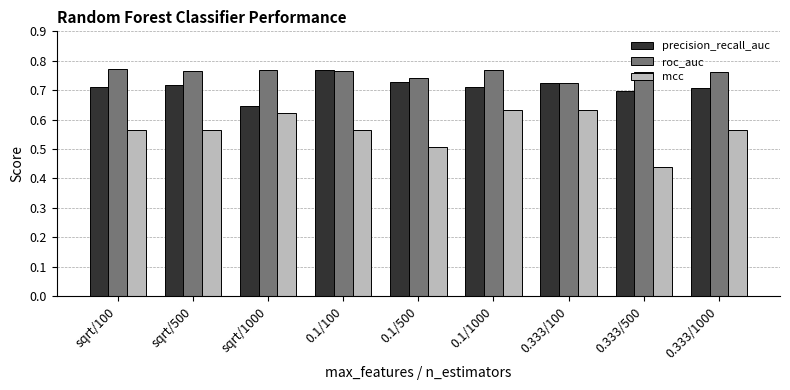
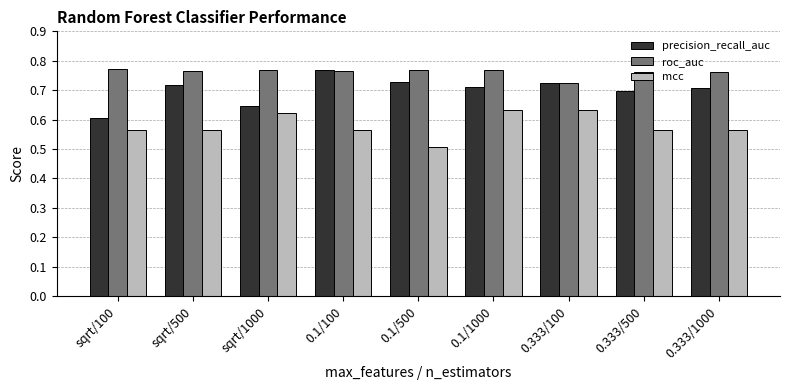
  {
    "precision_recall_auc": {
-     "sqrt/100": 0.71,
+     "sqrt/100": 0.61,
      "sqrt/500": 0.72,
      "sqrt/1000": 0.65,
      "0.1/100": 0.77,
      "0.1/500": 0.73,
      "0.1/1000": 0.71,
      "0.333/100": 0.72,
      "0.333/500": 0.70,
      "0.333/1000": 0.71
    },
    "roc_auc": {
      "sqrt/100": 0.77,
      "sqrt/500": 0.76,
      "sqrt/1000": 0.77,
      "0.1/100": 0.77,
-     "0.1/500": 0.74,
+     "0.1/500": 0.77,
      "0.1/1000": 0.77,
      "0.333/100": 0.72,
      "0.333/500": 0.76,
      "0.333/1000": 0.76
    },
    "mcc": {
      "sqrt/100": 0.56,
      "sqrt/500": 0.56,
      "sqrt/1000": 0.62,
      "0.1/100": 0.56,
      "0.1/500": 0.51,
      "0.1/1000": 0.63,
      "0.333/100": 0.63,
-     "0.333/500": 0.44,
+     "0.333/500": 0.56,
      "0.333/1000": 0.56
    }
  }
